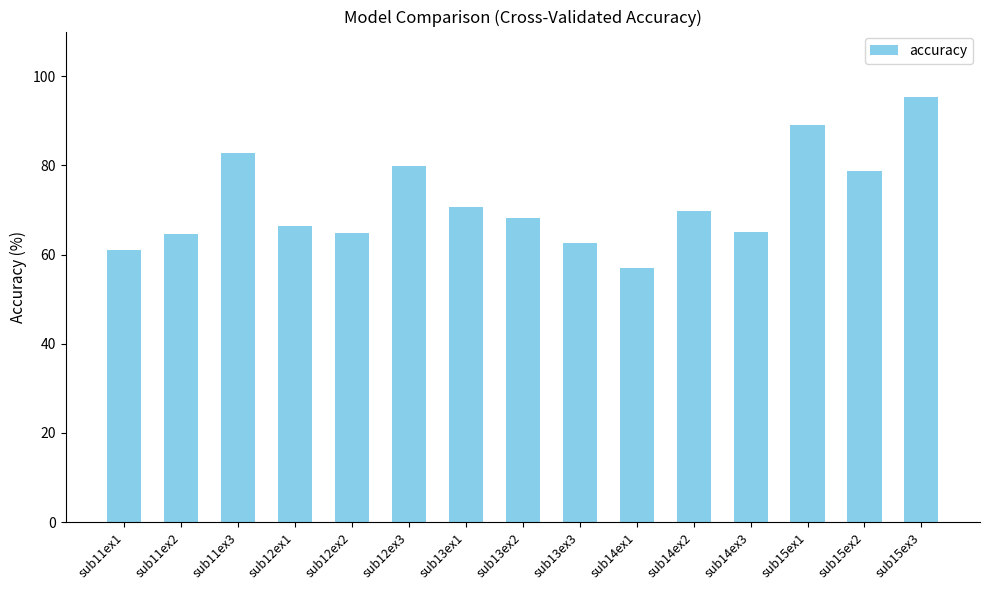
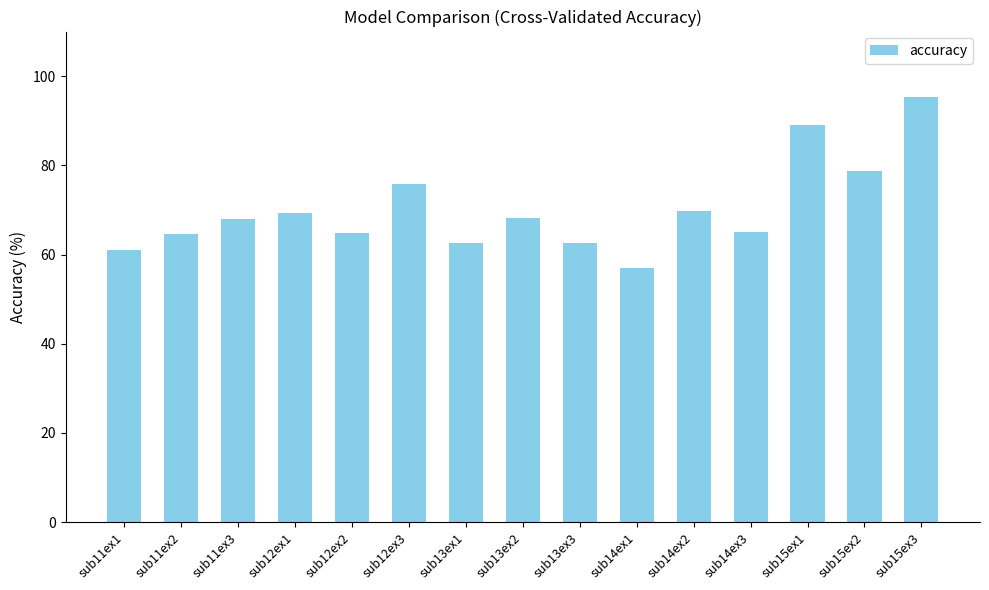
  {
    "sub11ex1": 61,
    "sub11ex2": 65,
-   "sub11ex3": 83,
-   "sub12ex1": 66,
+   "sub11ex3": 68,
+   "sub12ex1": 69,
    "sub12ex2": 65,
-   "sub12ex3": 80,
-   "sub13ex1": 71,
+   "sub12ex3": 76,
+   "sub13ex1": 63,
    "sub13ex2": 68,
    "sub13ex3": 63,
    "sub14ex1": 57,
    "sub14ex2": 70,
    "sub14ex3": 65,
    "sub15ex1": 89,
    "sub15ex2": 79,
    "sub15ex3": 95
  }
